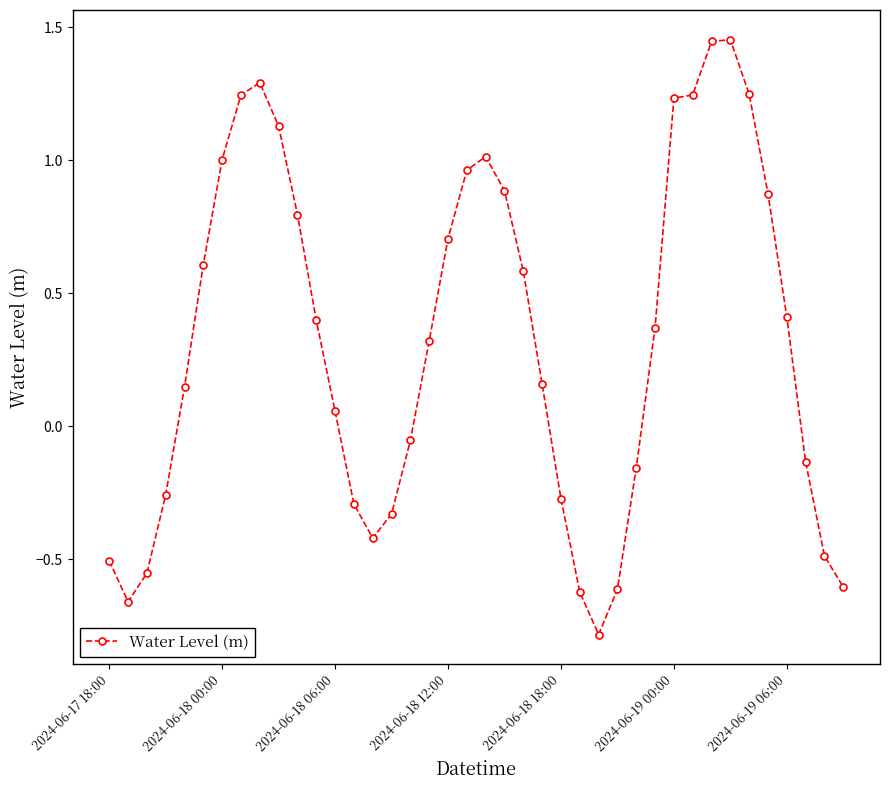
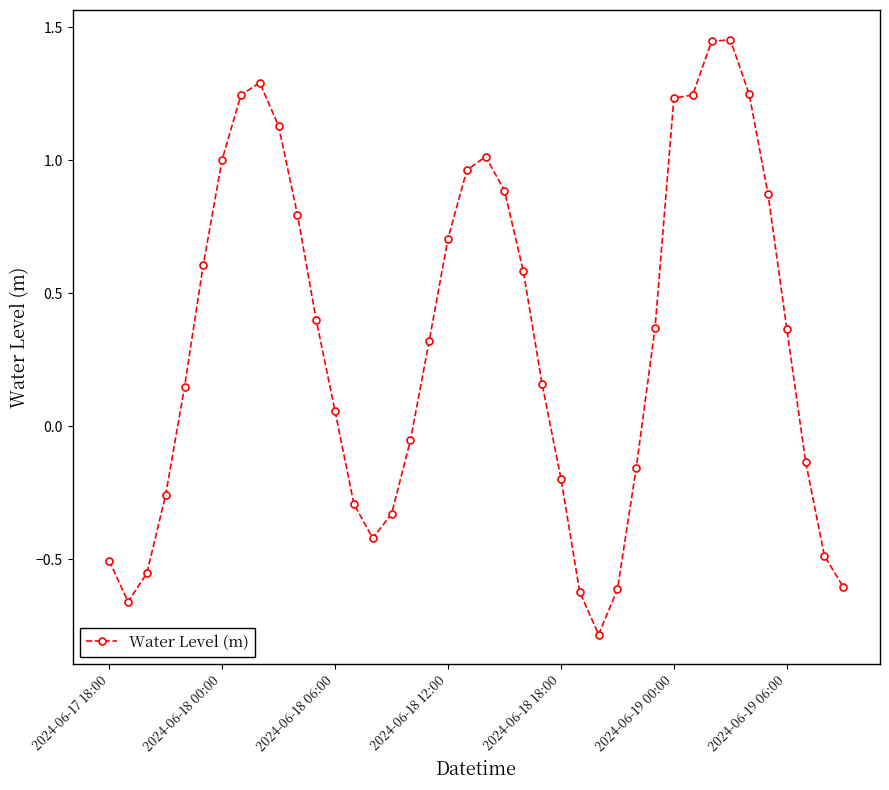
  {
    "2024-06-17 18:00": -0.51,
    "2024-06-18 00:00": 1.00,
    "2024-06-18 06:00": 0.06,
    "2024-06-18 12:00": 0.71,
-   "2024-06-18 18:00": -0.27,
+   "2024-06-18 18:00": -0.20,
    "2024-06-19 00:00": 1.23,
-   "2024-06-19 06:00": 0.41
+   "2024-06-19 06:00": 0.37
  }
